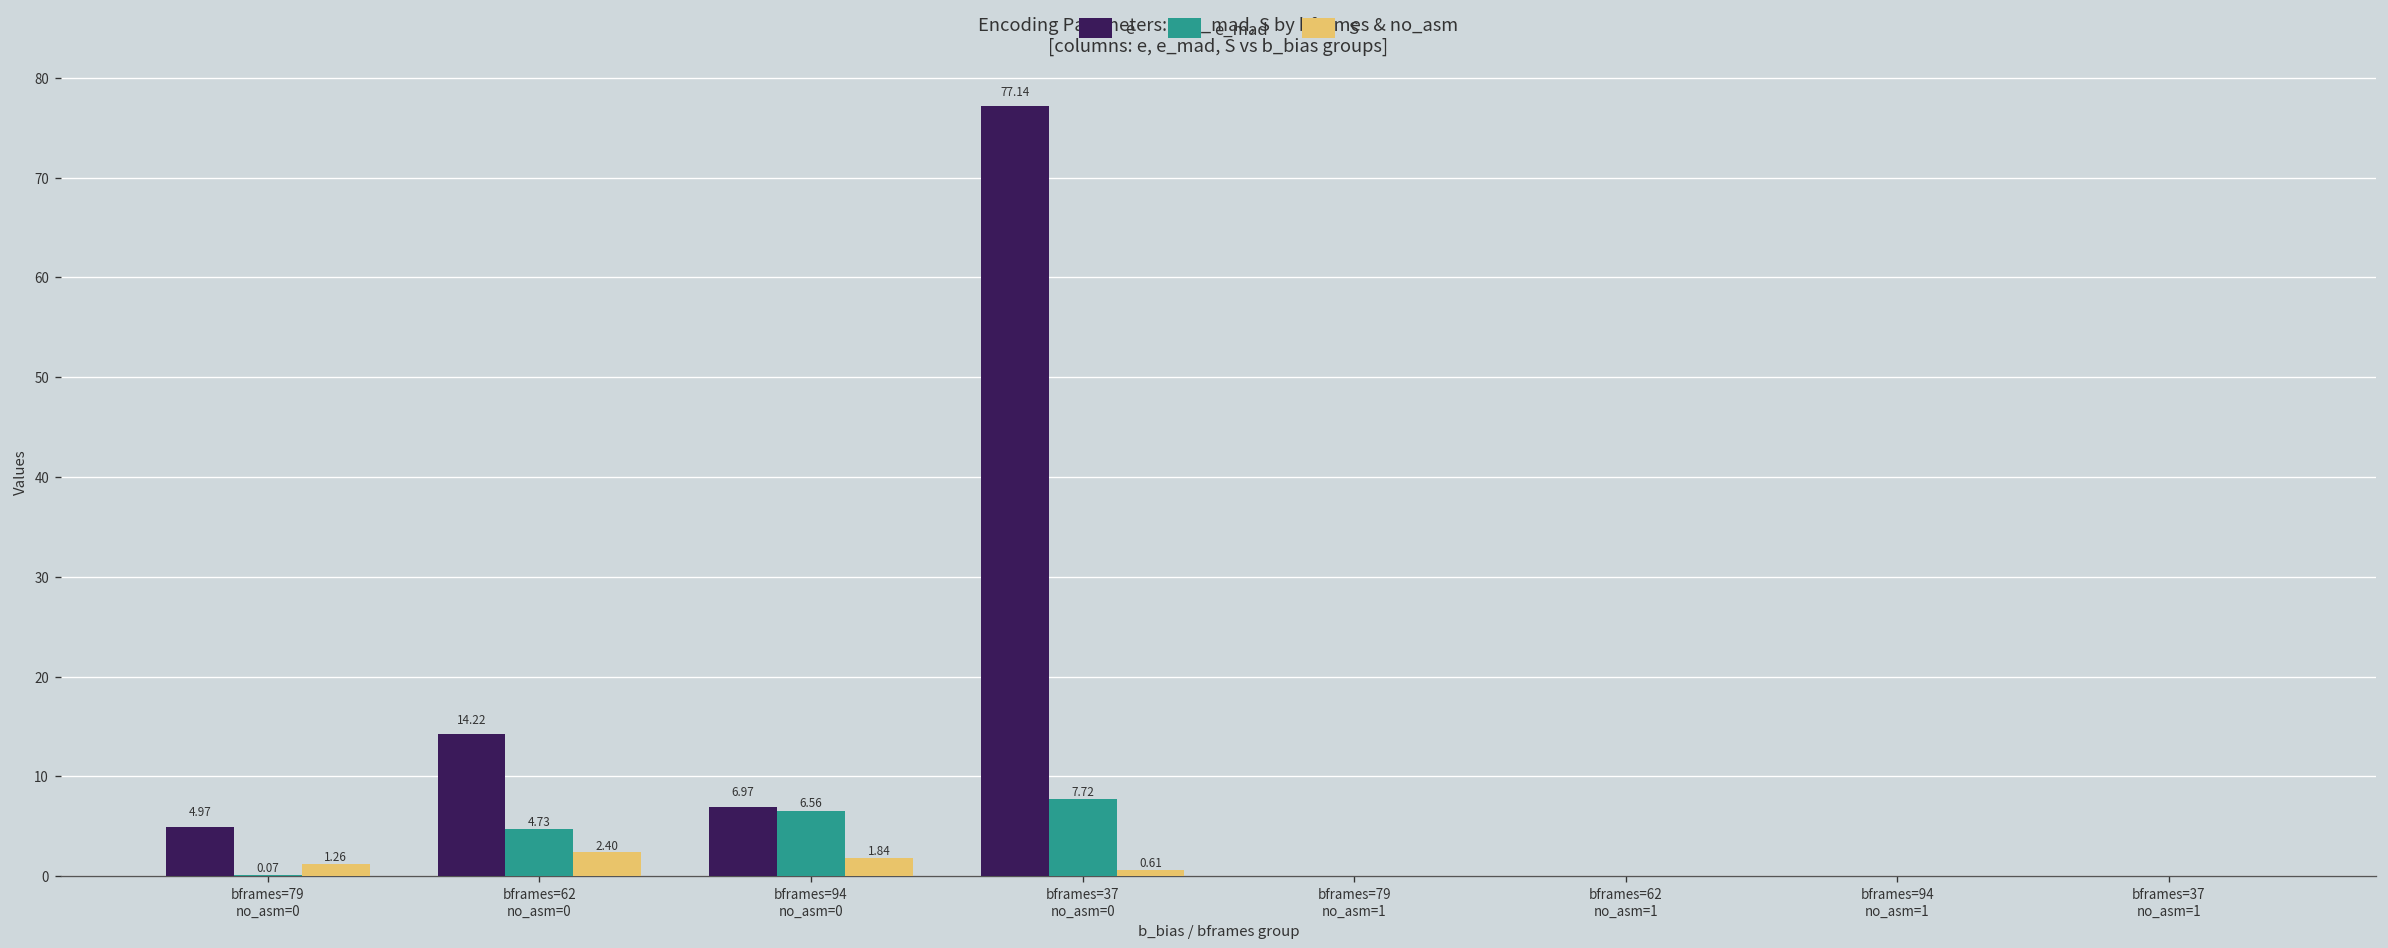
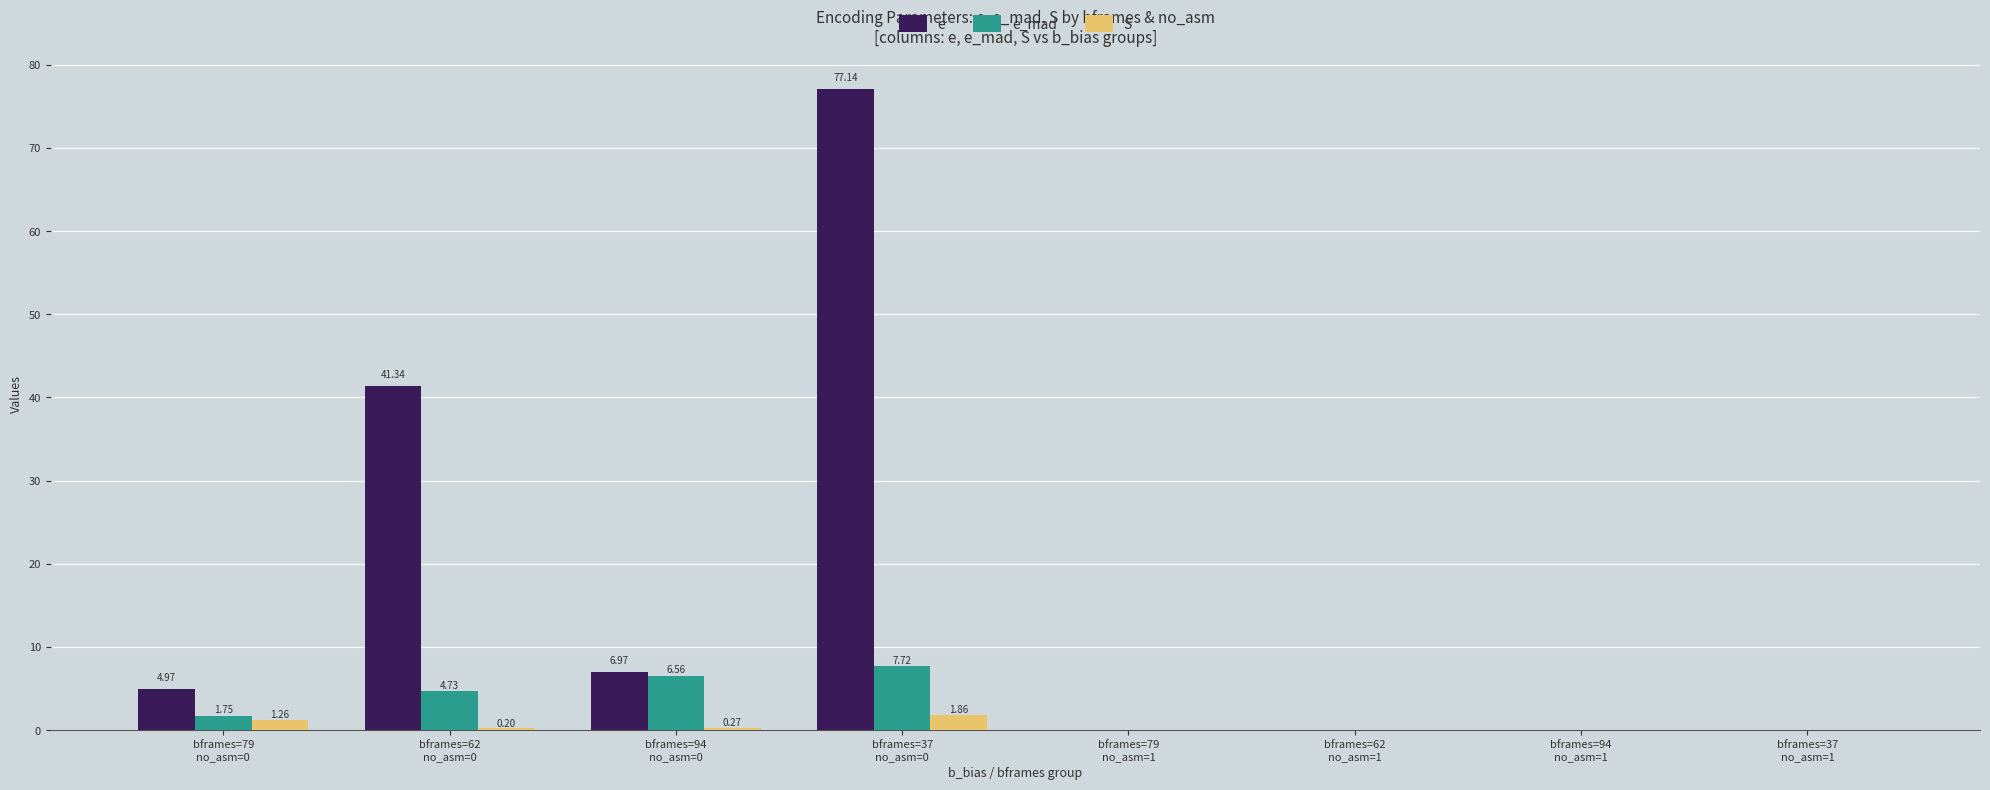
  {
    "e": {
      "bframes=79 no_asm=0": 4.97,
-     "bframes=62 no_asm=0": 14.22,
+     "bframes=62 no_asm=0": 41.34,
      "bframes=94 no_asm=0": 6.97,
      "bframes=37 no_asm=0": 77.14
    },
    "e_mad": {
-     "bframes=79 no_asm=0": 0.07,
+     "bframes=79 no_asm=0": 1.75,
      "bframes=62 no_asm=0": 4.73,
      "bframes=94 no_asm=0": 6.56,
      "bframes=37 no_asm=0": 7.72
    },
    "S": {
      "bframes=79 no_asm=0": 1.26,
-     "bframes=62 no_asm=0": 2.40,
-     "bframes=94 no_asm=0": 1.84,
-     "bframes=37 no_asm=0": 0.61
+     "bframes=62 no_asm=0": 0.20,
+     "bframes=94 no_asm=0": 0.27,
+     "bframes=37 no_asm=0": 1.86
    }
  }
